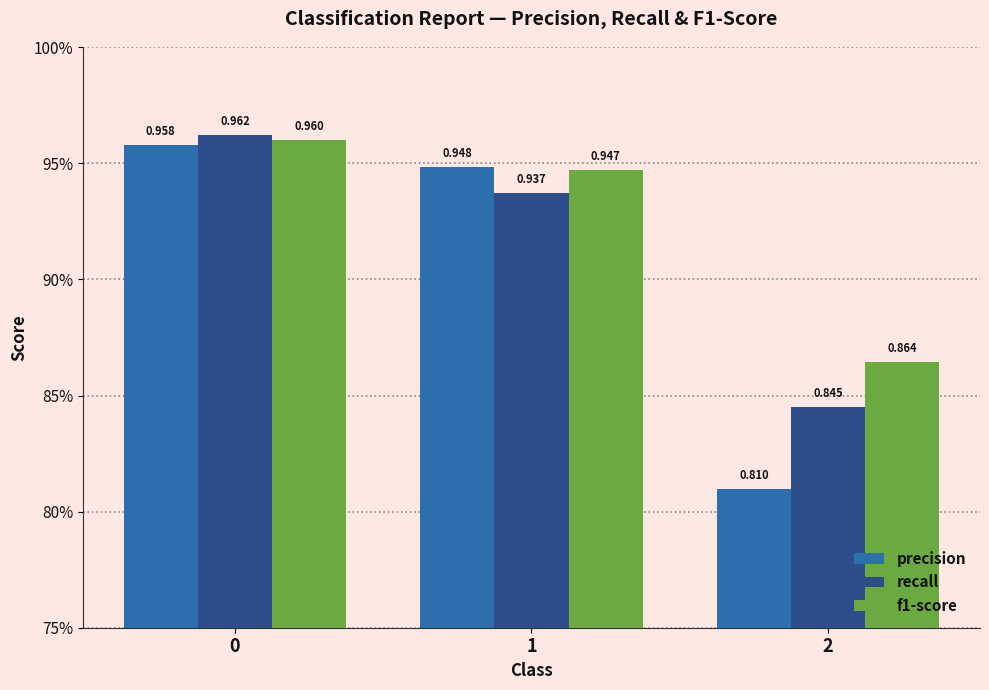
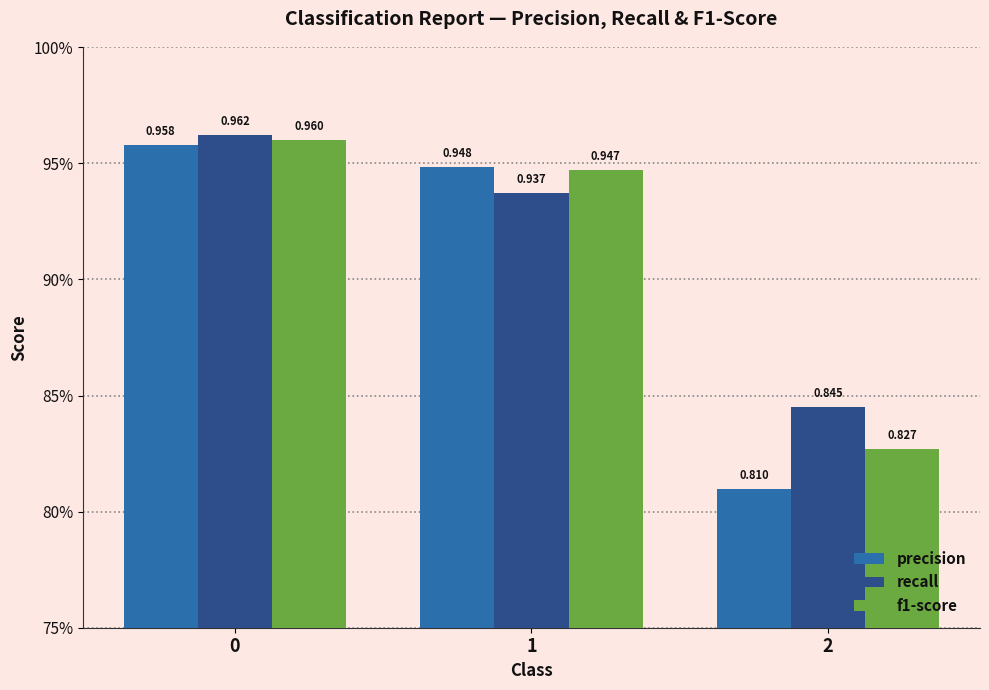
  {
    "f1-score": {
      "0": 0.960,
      "1": 0.947,
-     "2": 0.864
+     "2": 0.827
    }
  }
